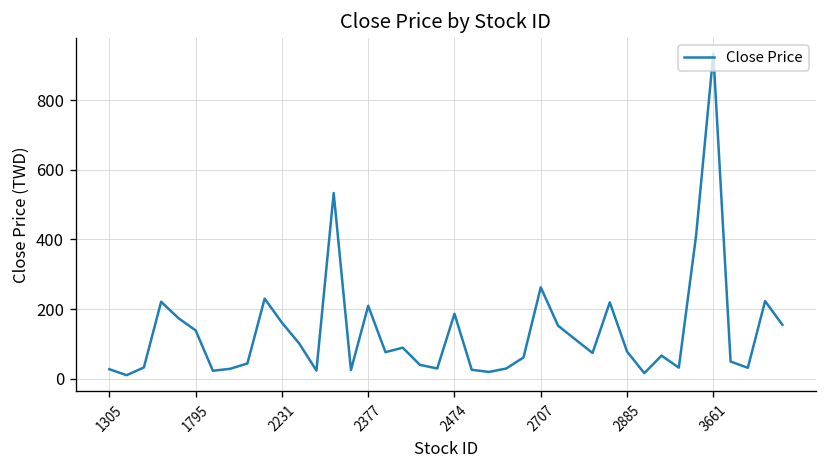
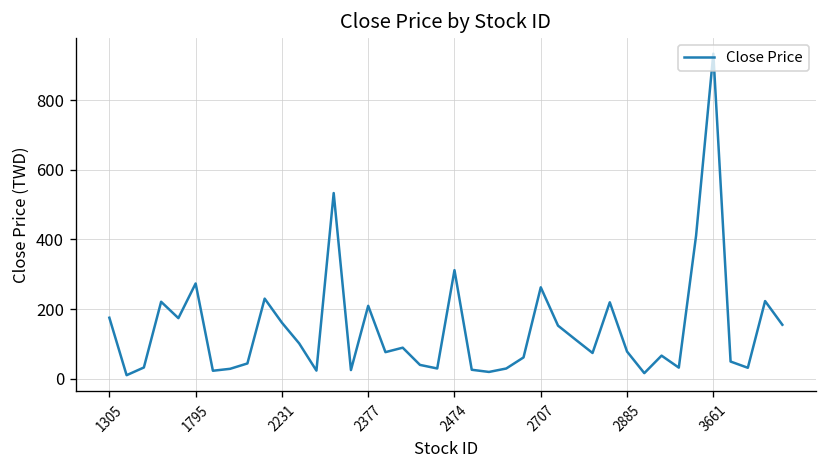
  {
-   "1305": 30,
-   "1795": 140,
+   "1305": 180,
+   "1795": 270,
    "2231": 160,
    "2377": 210,
-   "2474": 190,
+   "2474": 310,
    "2707": 260,
    "2885": 80
  }
